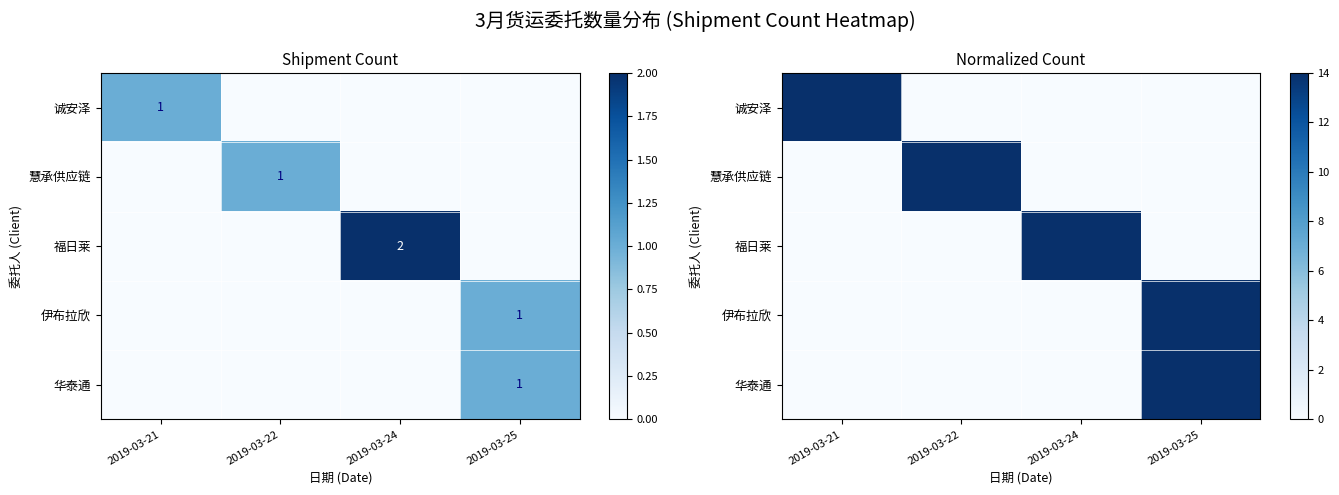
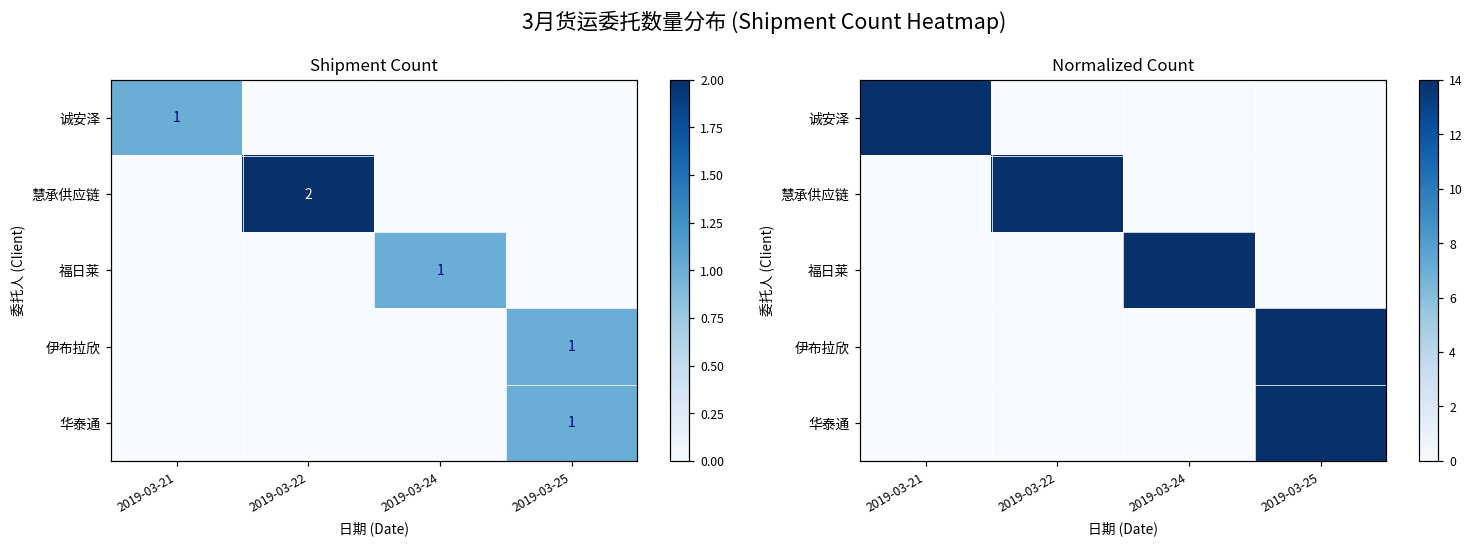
  {
    "Shipment Count": {
      "诚安泽": {
        "2019-03-21": 1
      },
      "慧承供应链": {
-       "2019-03-22": 1
+       "2019-03-22": 2
      },
      "福日莱": {
-       "2019-03-24": 2
+       "2019-03-24": 1
      },
      "伊布拉欣": {
        "2019-03-25": 1
      },
      "华泰通": {
        "2019-03-25": 1
      }
    }
  }
